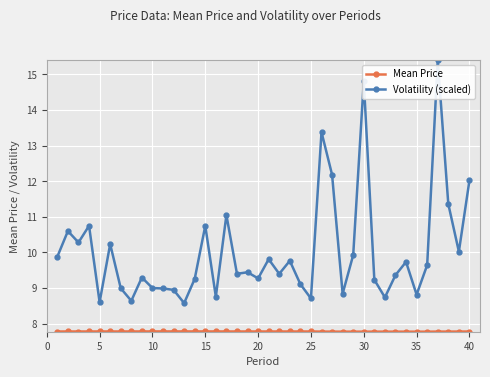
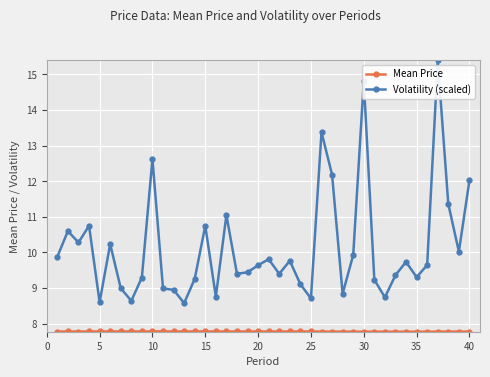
  {
    "Mean Price": {
      "5": 7.8,
      "10": 7.8,
      "15": 7.8,
      "20": 7.8,
      "25": 7.8,
      "30": 7.8,
      "35": 7.8,
      "40": 7.8
    },
    "Volatility (scaled)": {
      "5": 8.6,
-     "10": 9.0,
+     "10": 12.6,
      "15": 10.7,
-     "20": 9.3,
+     "20": 9.6,
      "25": 8.7,
-     "35": 8.8,
+     "35": 9.3,
      "40": 12.0
    }
  }
